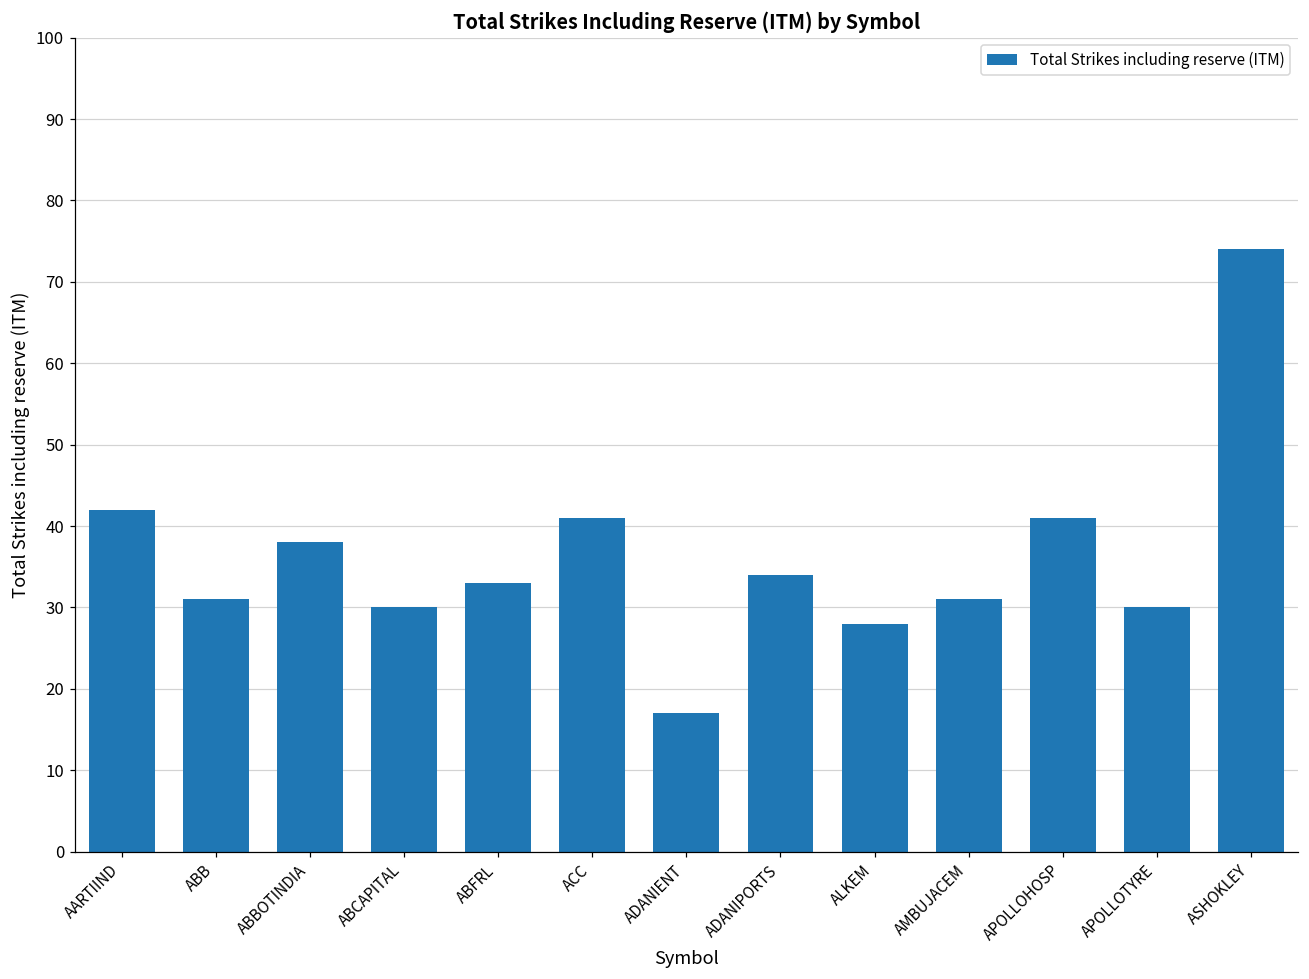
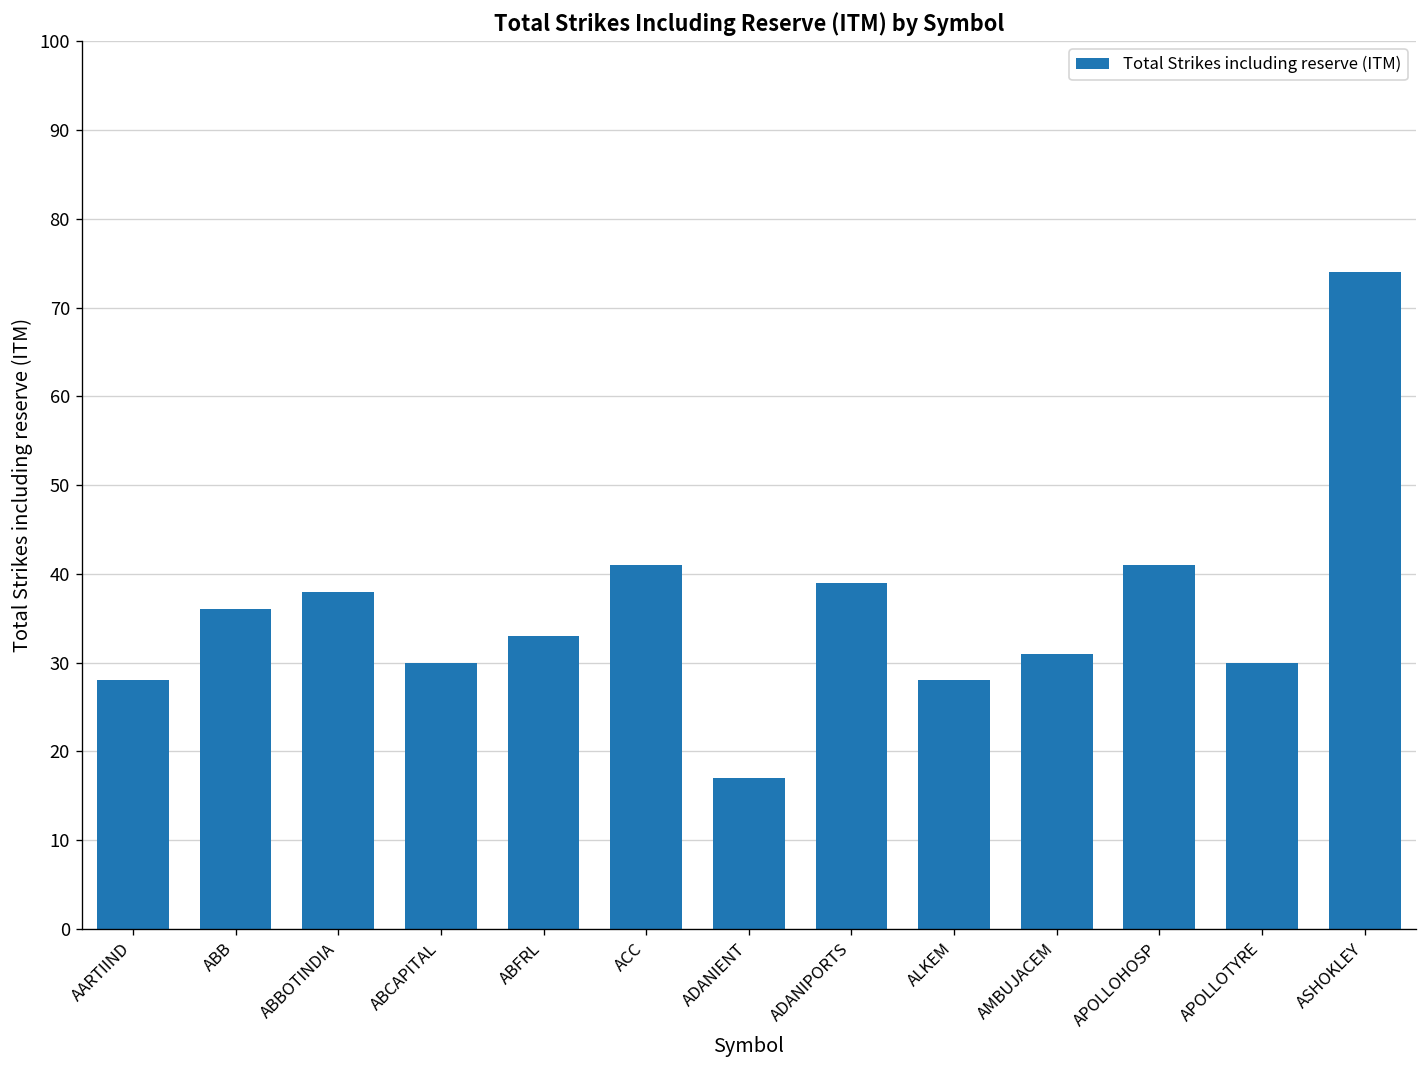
  {
-   "AARTIIND": 42,
-   "ABB": 31,
+   "AARTIIND": 28,
+   "ABB": 36,
    "ABBOTINDIA": 38,
    "ABCAPITAL": 30,
    "ABFRL": 33,
    "ACC": 41,
    "ADANIENT": 17,
-   "ADANIPORTS": 34,
+   "ADANIPORTS": 39,
    "ALKEM": 28,
    "AMBUJACEM": 31,
    "APOLLOHOSP": 41,
    "APOLLOTYRE": 30,
    "ASHOKLEY": 74
  }
